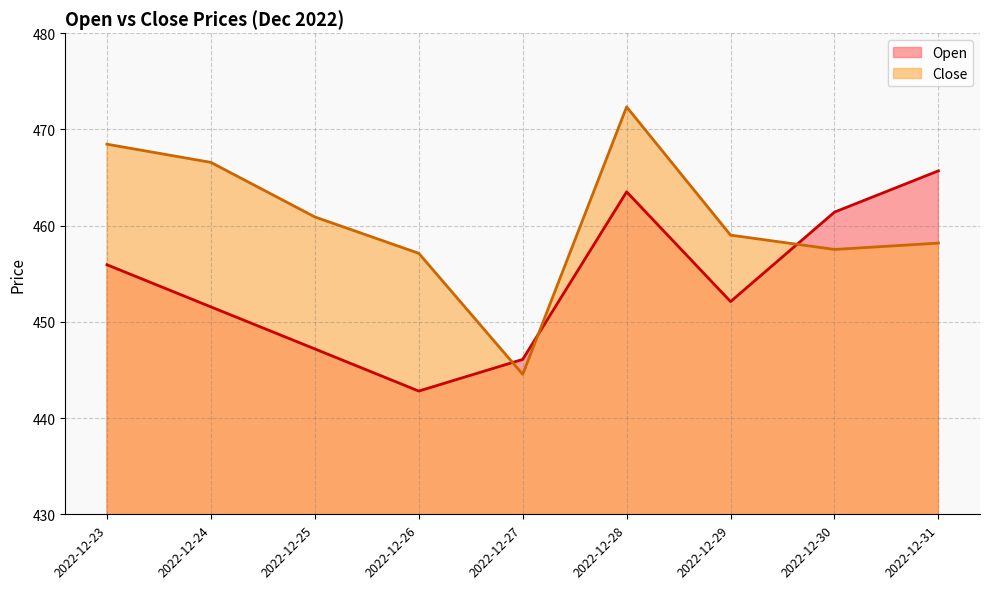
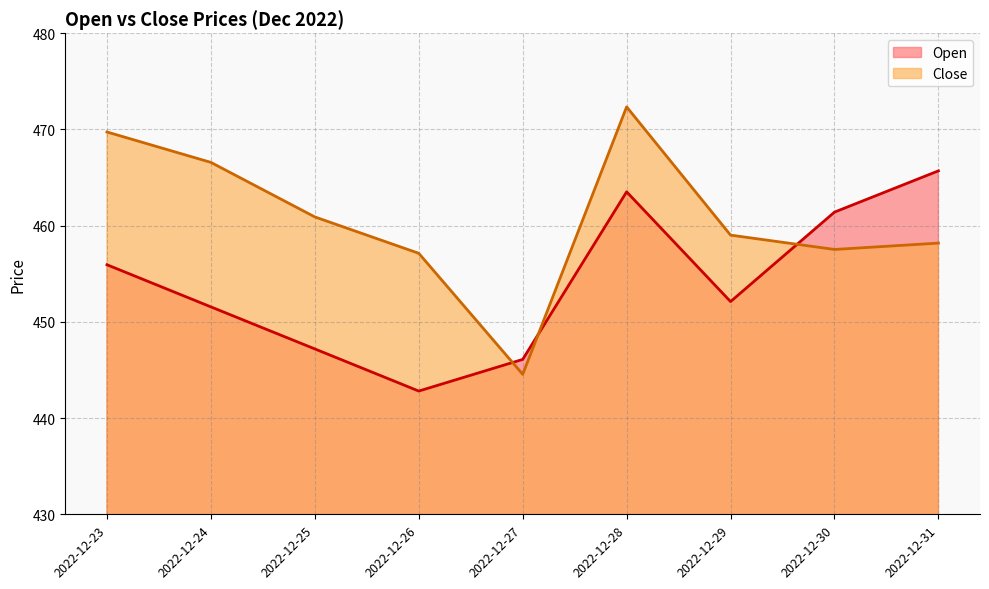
  {
    "Open": {
      "2022-12-23": 456,
      "2022-12-24": 452,
      "2022-12-25": 447,
      "2022-12-26": 443,
      "2022-12-27": 446,
      "2022-12-28": 464,
      "2022-12-29": 452,
      "2022-12-30": 461,
      "2022-12-31": 466
    },
    "Close": {
-     "2022-12-23": 468,
+     "2022-12-23": 470,
      "2022-12-24": 467,
      "2022-12-25": 461,
      "2022-12-26": 457,
      "2022-12-27": 445,
      "2022-12-28": 472,
      "2022-12-29": 459,
      "2022-12-30": 458,
      "2022-12-31": 458
    }
  }
